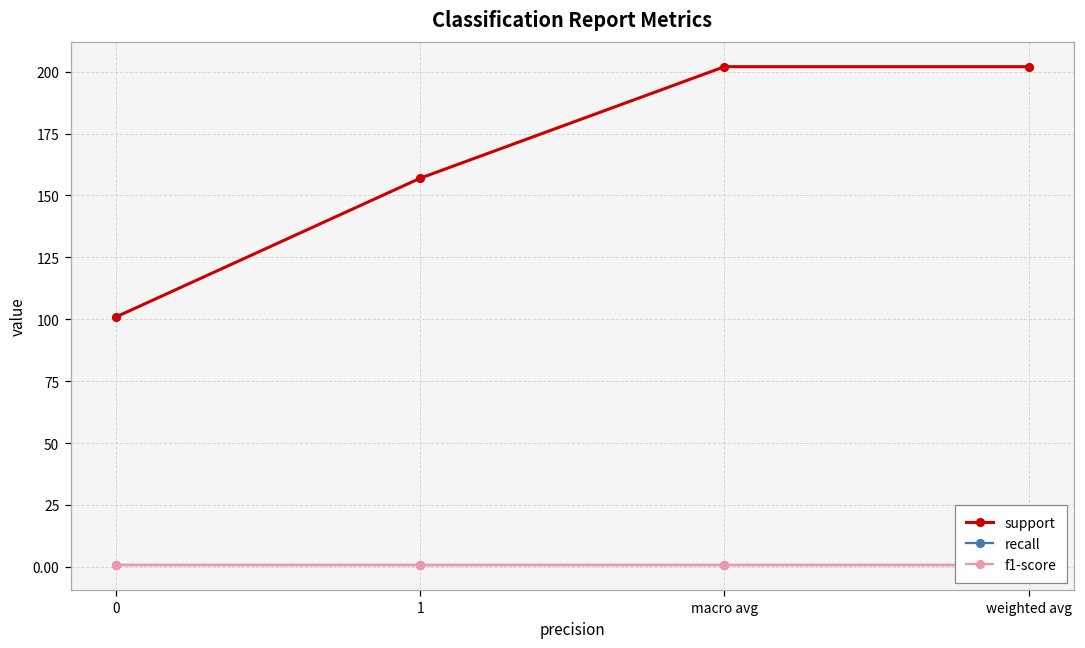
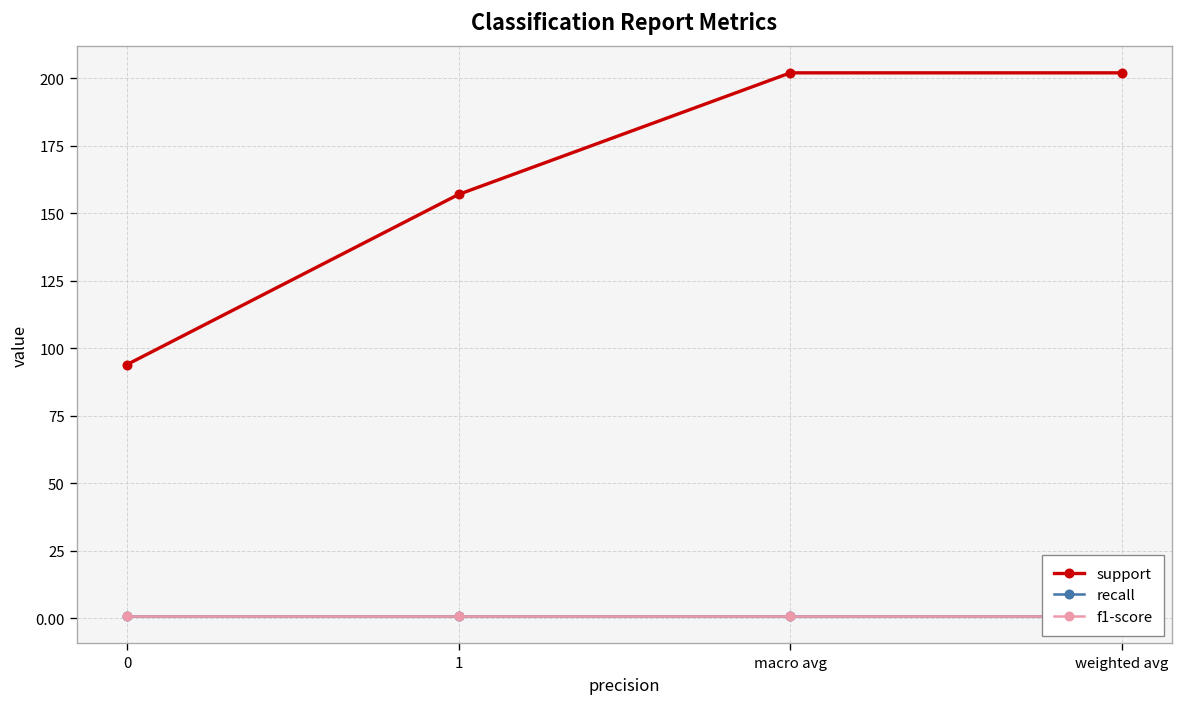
  {
    "support": {
-     "0": 101,
+     "0": 94,
      "1": 157,
      "macro avg": 202,
      "weighted avg": 202
    },
    "f1-score": {
      "0": 1,
      "1": 1,
      "macro avg": 1
    }
  }
